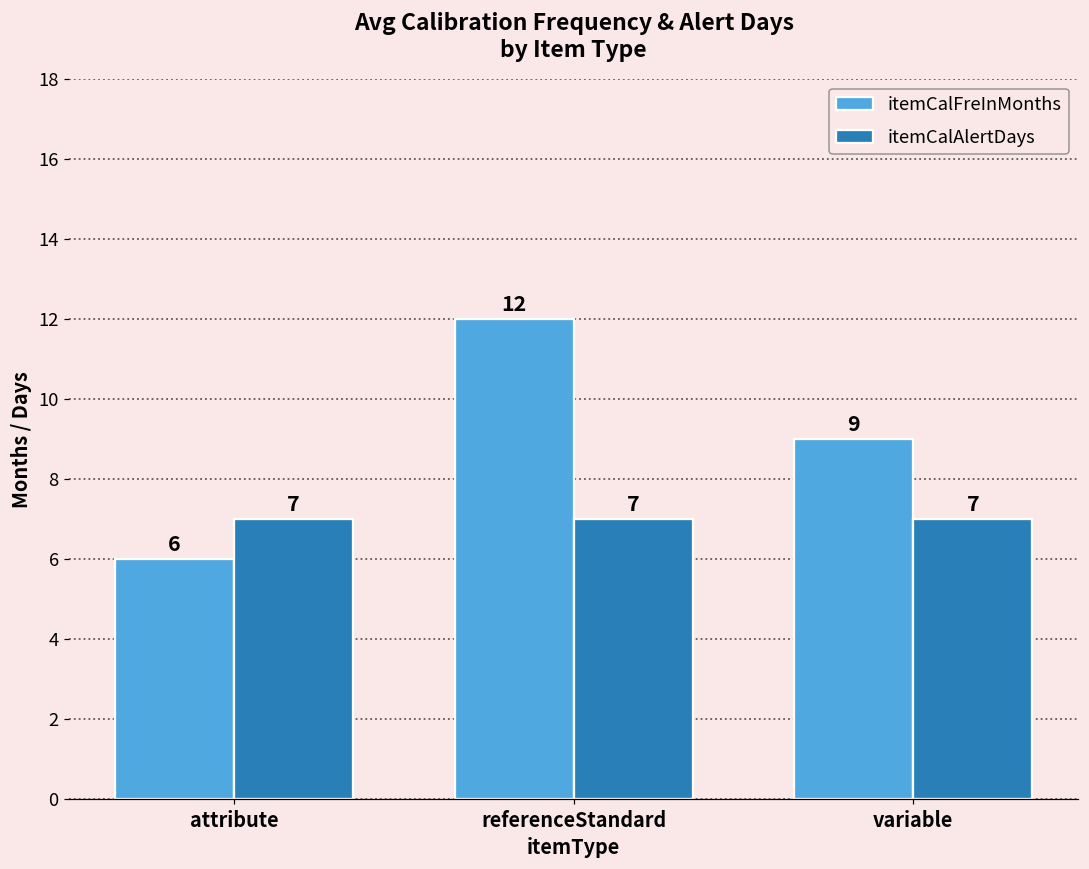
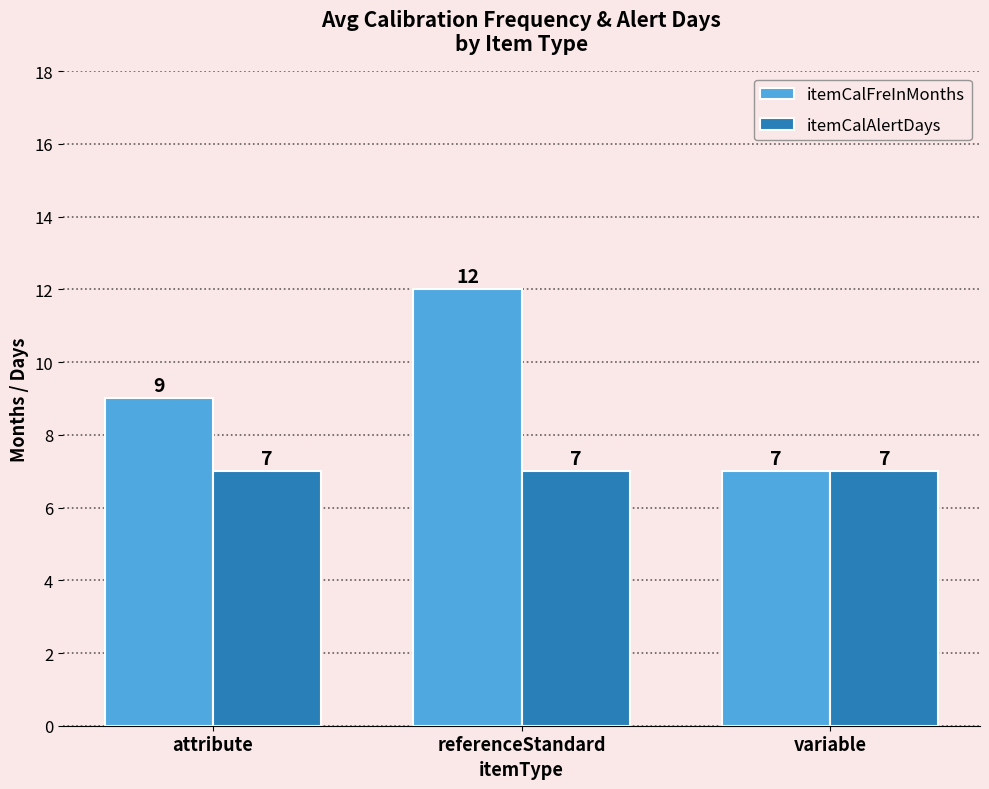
  {
    "itemCalFreInMonths": {
-     "attribute": 6,
+     "attribute": 9,
      "referenceStandard": 12,
-     "variable": 9
+     "variable": 7
    },
    "itemCalAlertDays": {
      "attribute": 7,
      "referenceStandard": 7,
      "variable": 7
    }
  }
